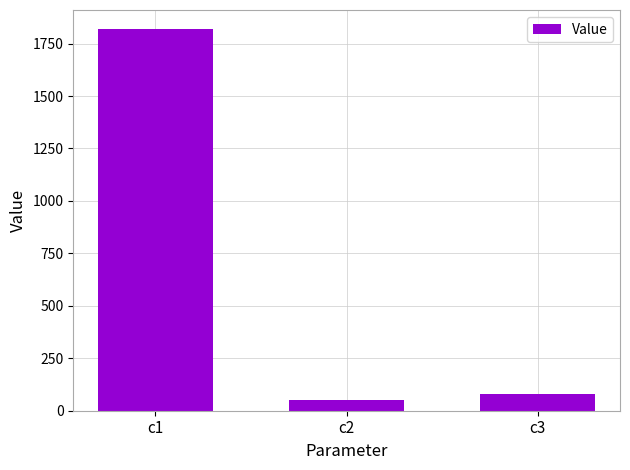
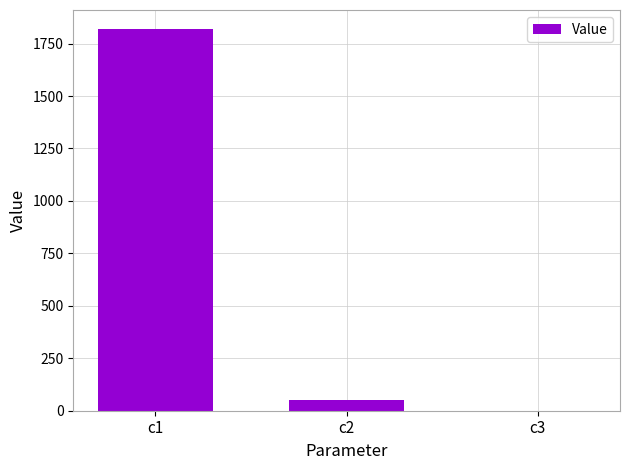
  {
    "c1": 1820,
    "c2": 50,
-   "c3": 80
+   "c3": 0
  }
